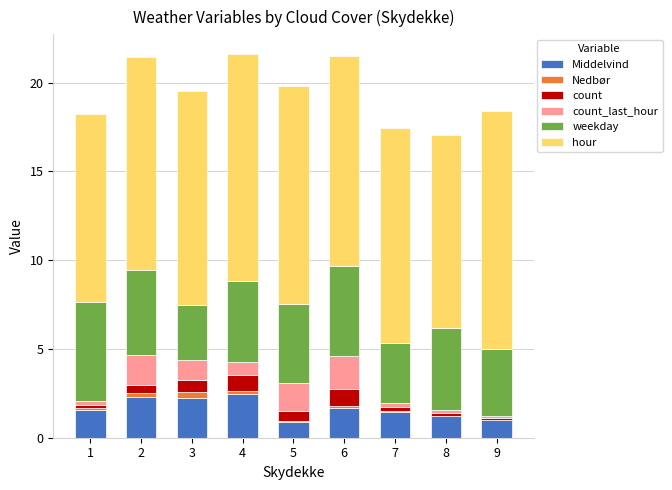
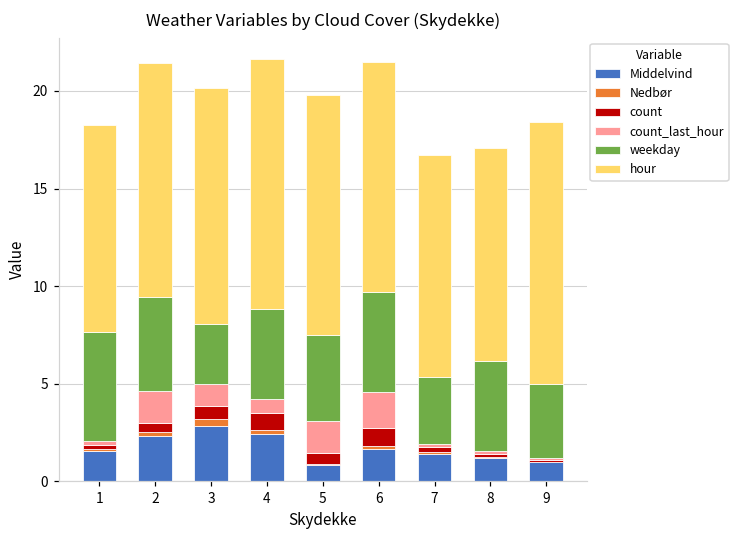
  {
    "Middelvind": {
      "1": 1.6,
      "2": 2.3,
-     "3": 2.2,
+     "3": 2.8,
      "4": 2.5,
      "5": 0.9,
      "6": 1.7,
      "7": 1.4,
      "8": 1.2,
      "9": 1.0
    },
    "Nedbør": {
      "2": 0.2,
      "3": 0.3,
      "4": 0.2
    },
    "count": {
      "1": 0.2,
      "2": 0.4,
      "3": 0.7,
      "4": 0.9,
      "5": 0.6,
      "6": 0.9,
      "7": 0.2,
      "8": 0.2
    },
    "count_last_hour": {
      "1": 0.2,
      "2": 1.7,
      "3": 1.1,
      "4": 0.7,
      "5": 1.6,
      "6": 1.9,
      "7": 0.2
    },
    "weekday": {
      "1": 5.6,
      "2": 4.8,
      "3": 3.1,
      "4": 4.6,
      "5": 4.4,
      "6": 5.1,
      "7": 3.4,
      "8": 4.6,
      "9": 3.8
    },
    "hour": {
      "1": 10.6,
      "2": 12.0,
      "3": 12.1,
      "4": 12.8,
      "5": 12.3,
      "6": 11.8,
-     "7": 12.1,
+     "7": 11.4,
      "8": 10.9,
      "9": 13.4
    }
  }
